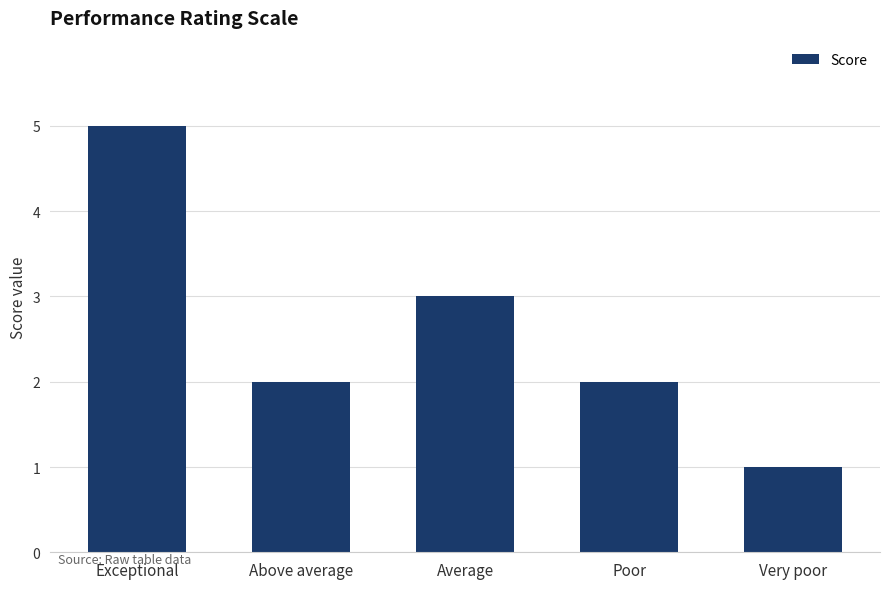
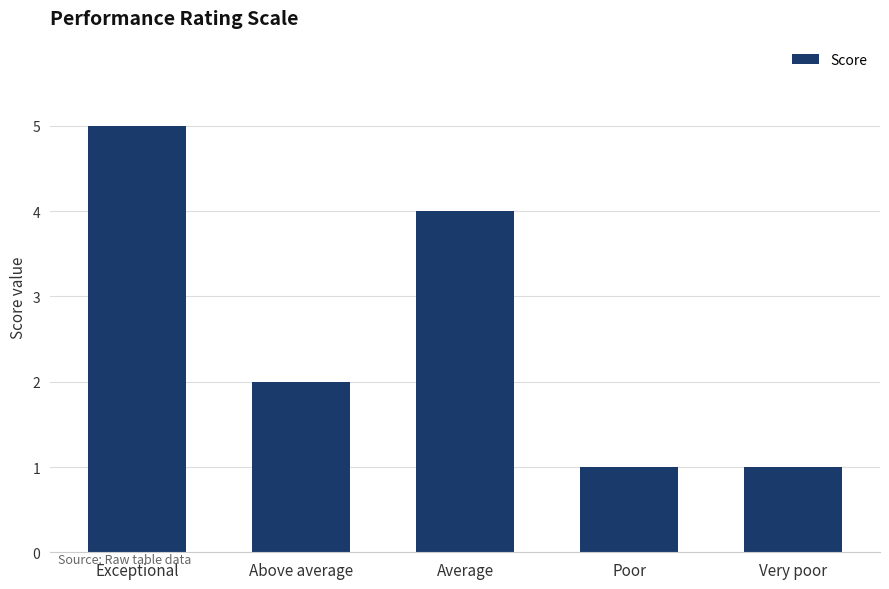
  {
    "Exceptional": 5,
    "Above average": 2,
-   "Average": 3,
-   "Poor": 2,
+   "Average": 4,
+   "Poor": 1,
    "Very poor": 1
  }
